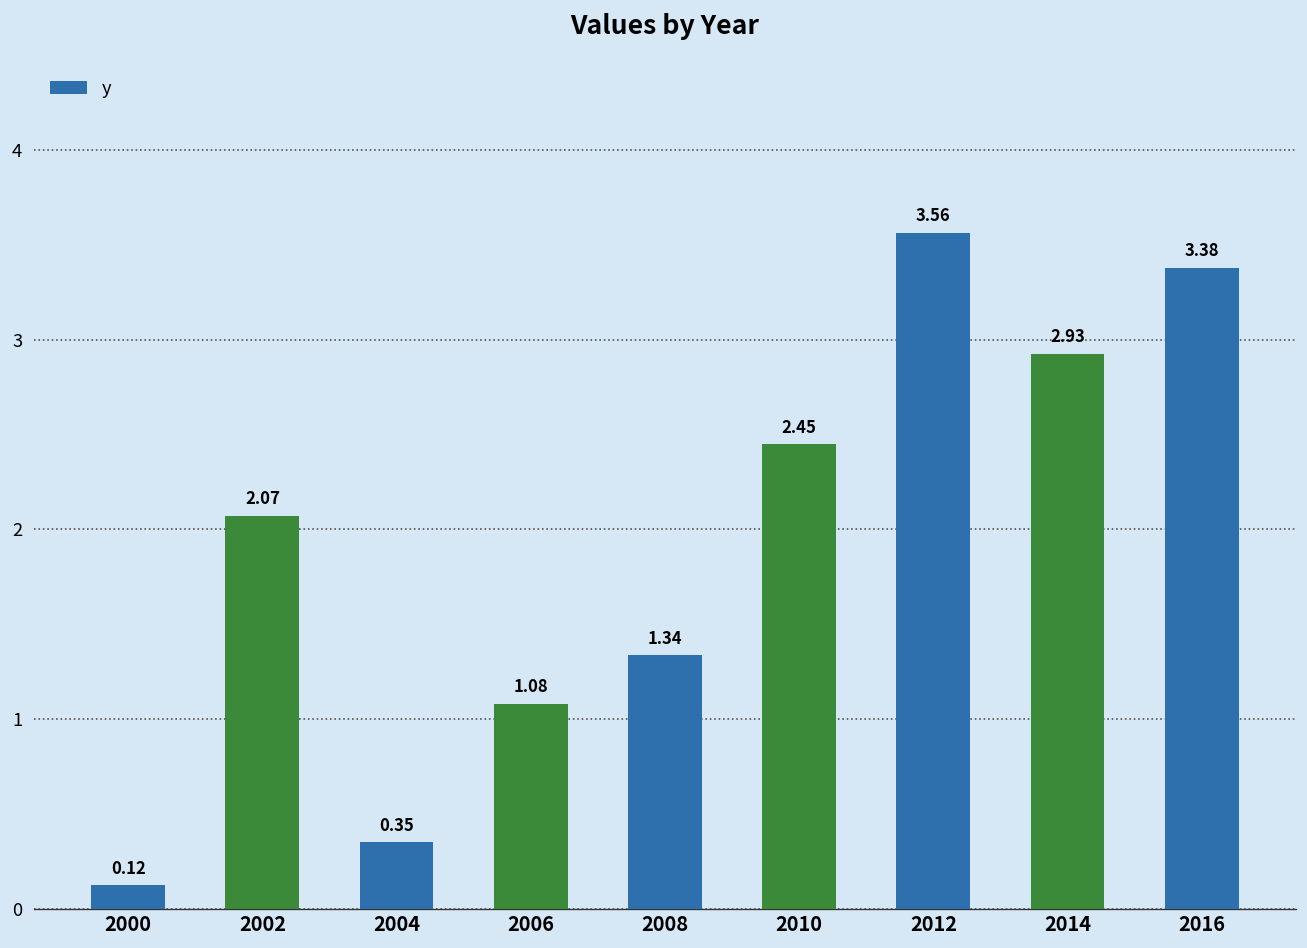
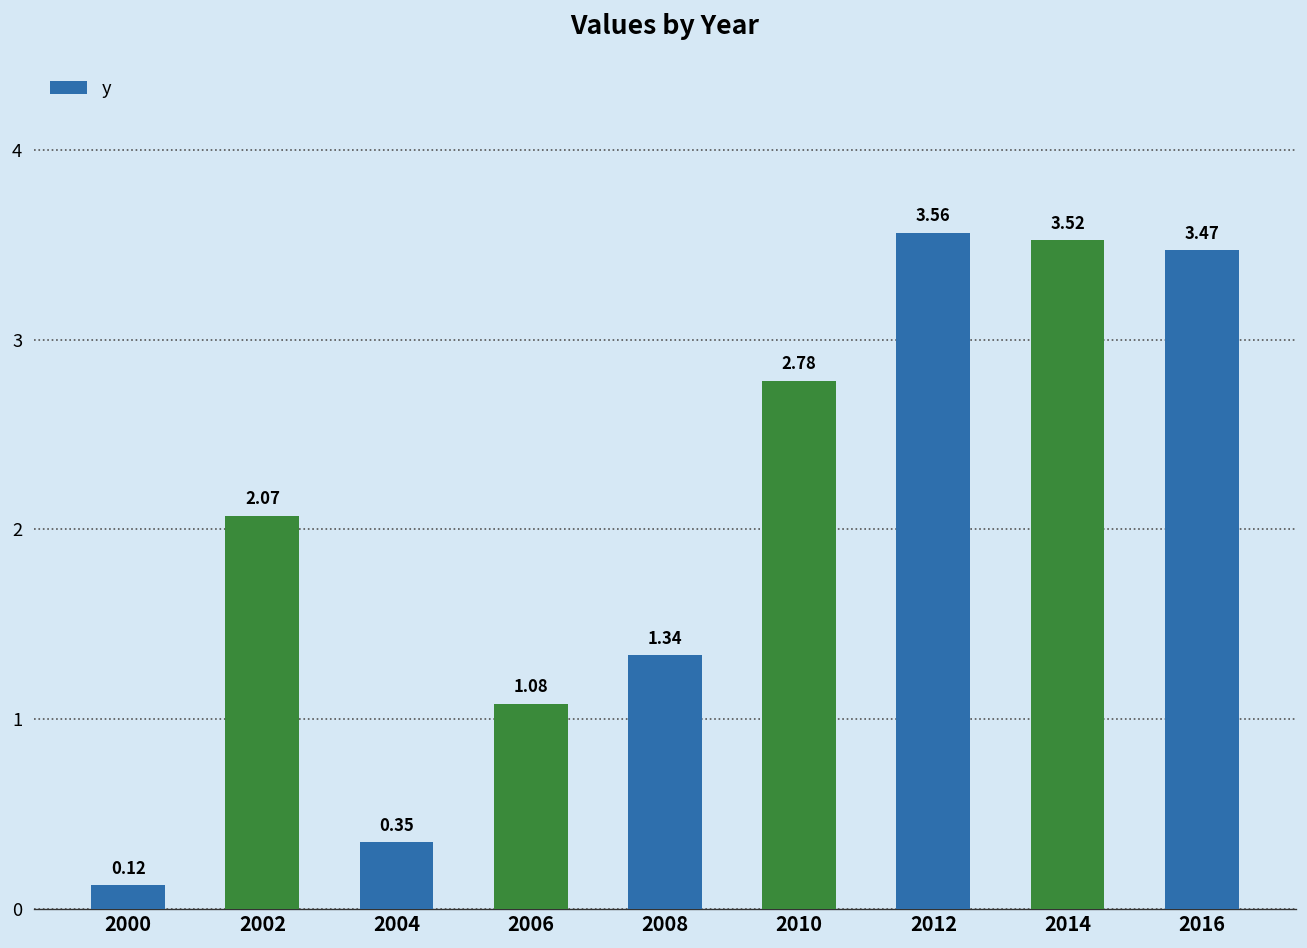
  {
    "2000": 0.12,
    "2002": 2.07,
    "2004": 0.35,
    "2006": 1.08,
    "2008": 1.34,
-   "2010": 2.45,
+   "2010": 2.78,
    "2012": 3.56,
-   "2014": 2.93,
-   "2016": 3.38
+   "2014": 3.52,
+   "2016": 3.47
  }
